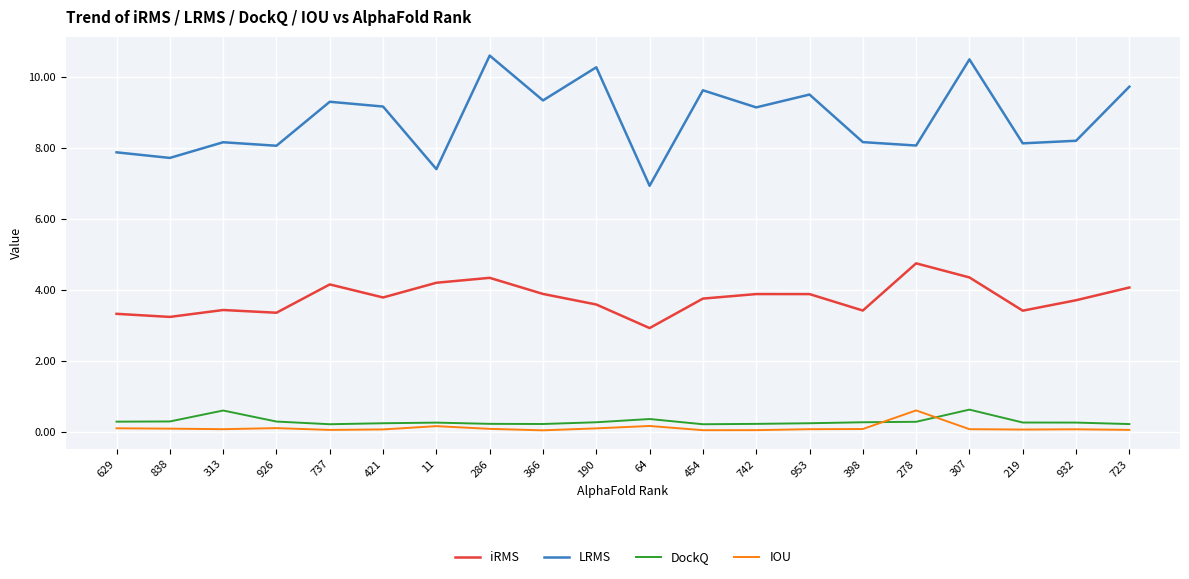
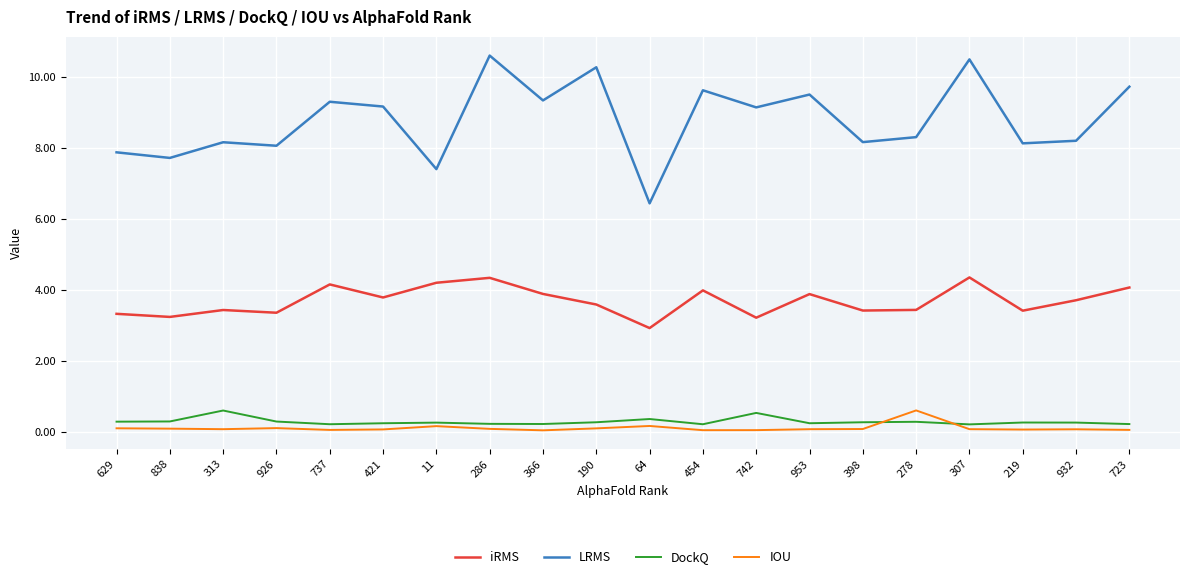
  {
    "iRMS": {
      "629": 3.3,
      "838": 3.2,
      "313": 3.4,
      "926": 3.4,
      "737": 4.2,
      "421": 3.8,
      "11": 4.2,
      "286": 4.3,
      "366": 3.9,
      "190": 3.6,
      "64": 2.9,
-     "454": 3.8,
-     "742": 3.9,
+     "454": 4.0,
+     "742": 3.2,
      "953": 3.9,
      "398": 3.4,
-     "278": 4.8,
+     "278": 3.4,
      "307": 4.4,
      "219": 3.4,
      "932": 3.7,
      "723": 4.1
    },
    "LRMS": {
      "629": 7.9,
      "838": 7.7,
      "313": 8.2,
      "926": 8.1,
      "737": 9.3,
      "421": 9.2,
      "11": 7.4,
      "286": 10.6,
      "366": 9.3,
      "190": 10.3,
-     "64": 6.9,
+     "64": 6.4,
      "454": 9.6,
      "742": 9.1,
      "953": 9.5,
      "398": 8.2,
-     "278": 8.1,
+     "278": 8.3,
      "307": 10.5,
      "219": 8.1,
      "932": 8.2,
      "723": 9.7
    },
    "DockQ": {
      "629": 0.3,
      "838": 0.3,
      "313": 0.6,
      "926": 0.3,
      "737": 0.2,
      "421": 0.2,
      "11": 0.3,
      "286": 0.2,
      "366": 0.2,
      "190": 0.3,
      "64": 0.4,
      "454": 0.2,
-     "742": 0.2,
+     "742": 0.5,
      "953": 0.2,
      "398": 0.3,
      "278": 0.3,
-     "307": 0.6,
+     "307": 0.2,
      "219": 0.3,
      "932": 0.3,
      "723": 0.2
    },
    "IOU": {
      "629": 0.1,
      "838": 0.1,
      "313": 0.1,
      "926": 0.1,
      "737": 0.1,
      "421": 0.1,
      "11": 0.2,
      "286": 0.1,
      "366": 0.0,
      "190": 0.1,
      "64": 0.2,
      "454": 0.1,
      "742": 0.1,
      "953": 0.1,
      "398": 0.1,
      "278": 0.6,
      "307": 0.1,
      "219": 0.1,
      "932": 0.1,
      "723": 0.1
    }
  }
